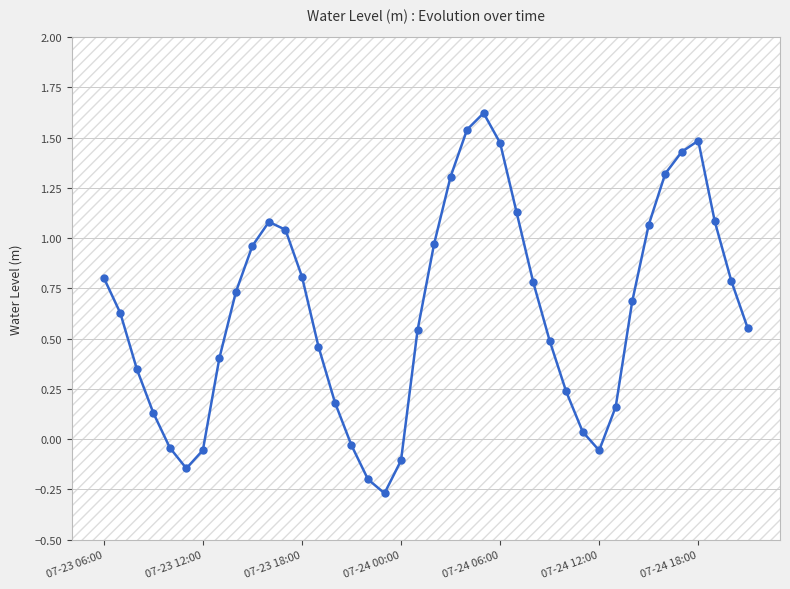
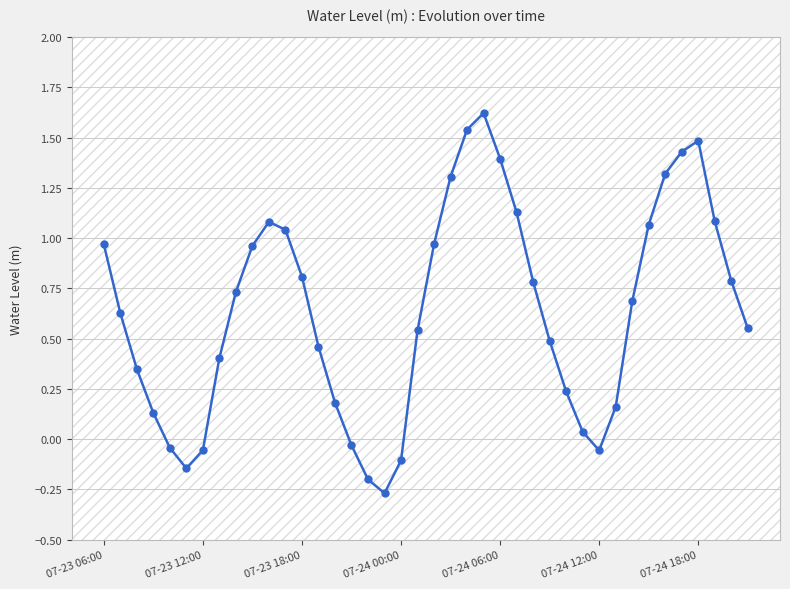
  {
-   "07-23 06:00": 0.80,
+   "07-23 06:00": 0.97,
    "07-23 12:00": -0.05,
    "07-23 18:00": 0.81,
    "07-24 00:00": -0.11,
-   "07-24 06:00": 1.47,
+   "07-24 06:00": 1.40,
    "07-24 12:00": -0.06,
    "07-24 18:00": 1.49
  }
